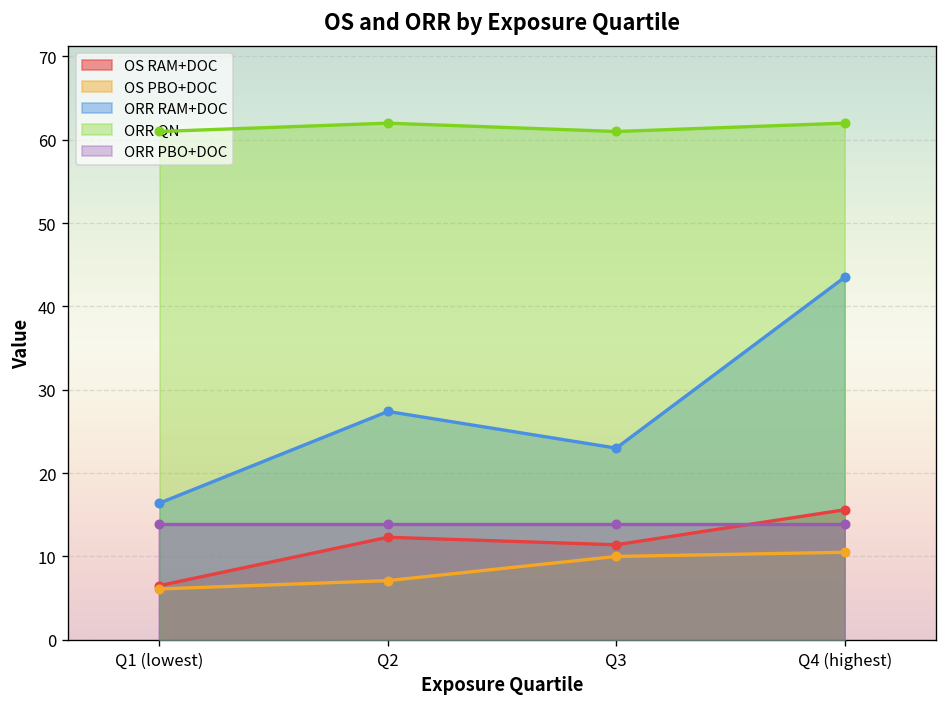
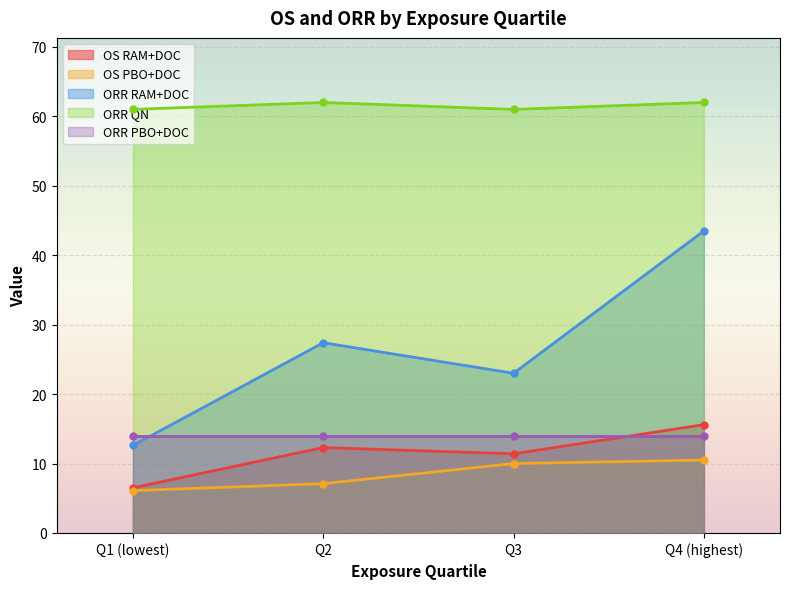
  {
    "OS RAM+DOC": {
      "Q1 (lowest)": 7,
      "Q2": 12,
      "Q3": 11,
      "Q4 (highest)": 16
    },
    "OS PBO+DOC": {
      "Q1 (lowest)": 6,
      "Q2": 7,
      "Q3": 10,
      "Q4 (highest)": 11
    },
    "ORR RAM+DOC": {
-     "Q1 (lowest)": 16,
+     "Q1 (lowest)": 13,
      "Q2": 27,
      "Q3": 23,
      "Q4 (highest)": 44
    },
    "ORR QN": {
      "Q2": 62,
      "Q3": 61,
      "Q4 (highest)": 62
    },
    "ORR PBO+DOC": {
      "Q1 (lowest)": 14,
      "Q2": 14,
      "Q3": 14,
      "Q4 (highest)": 14
    }
  }
